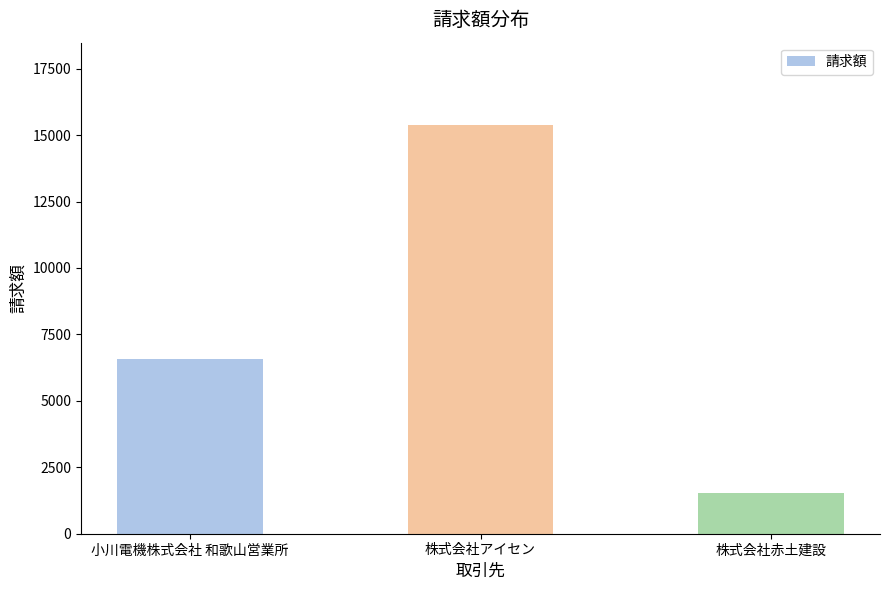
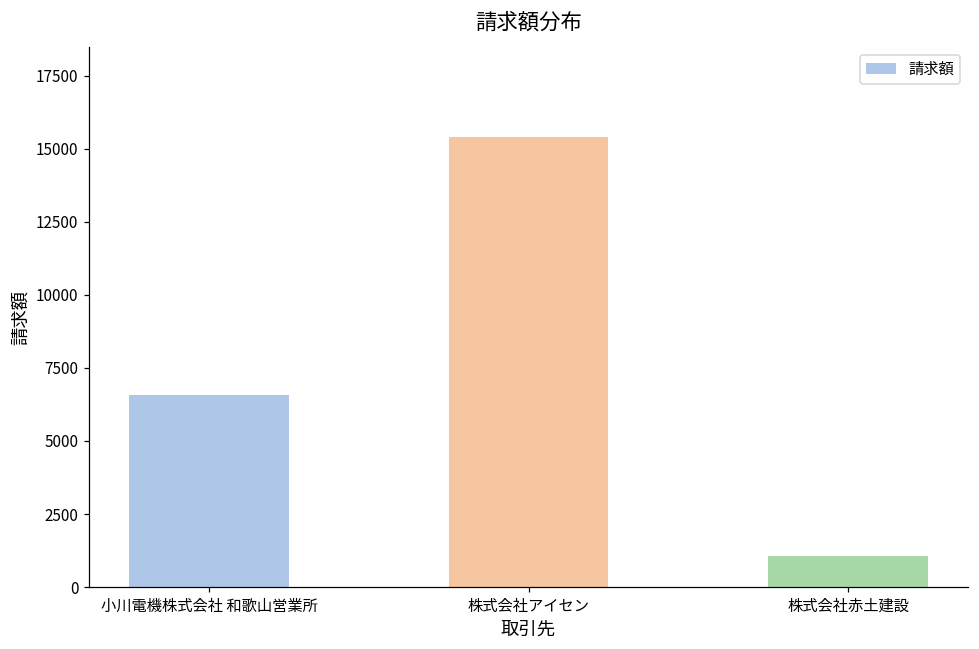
  {
    "小川電機株式会社 和歌山営業所": 6600,
    "株式会社アイセン": 15400,
-   "株式会社赤土建設": 1500
+   "株式会社赤土建設": 1100
  }
